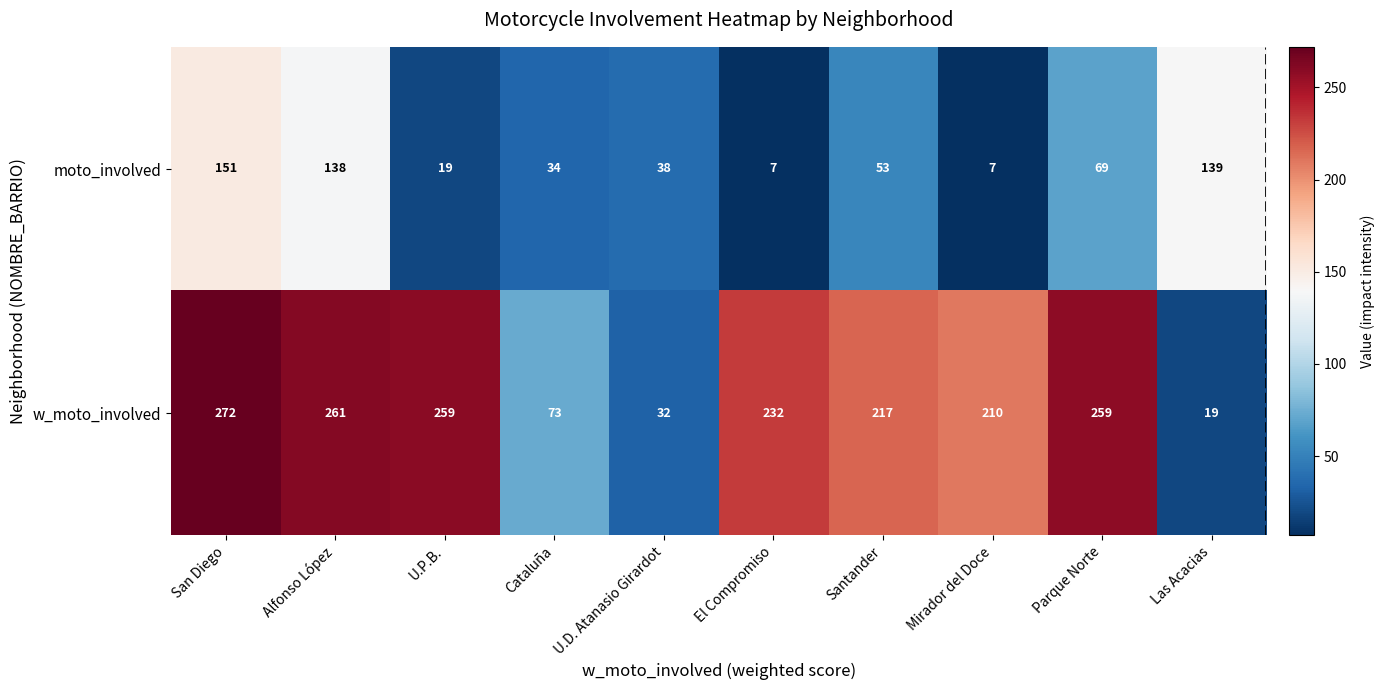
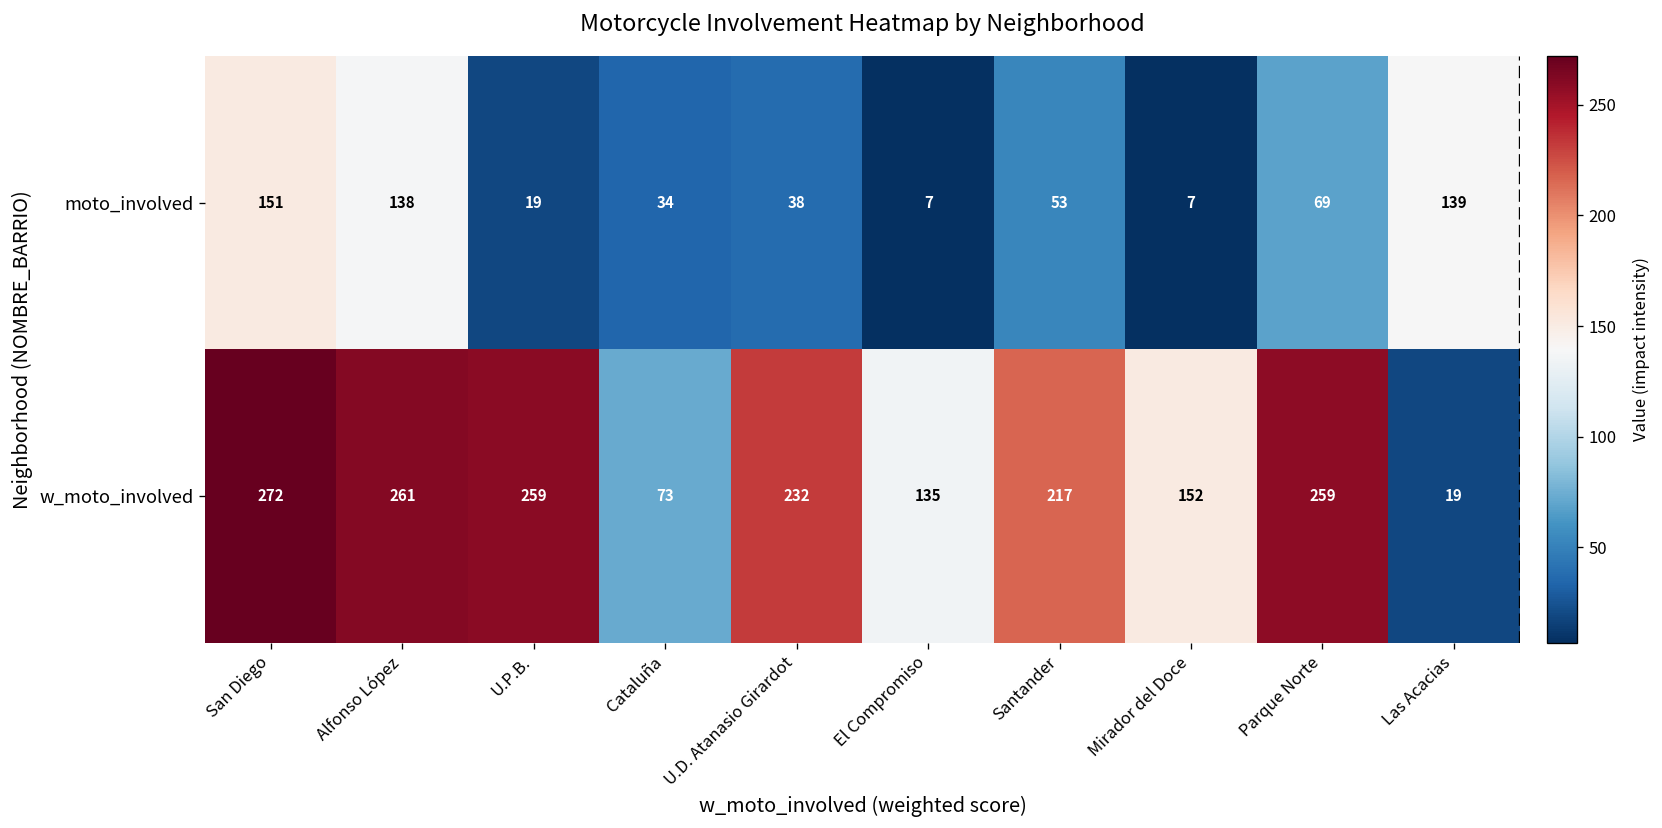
  {
    "moto_involved": {
      "San Diego": 151,
      "Alfonso López": 138,
      "U.P.B.": 19,
      "Cataluña": 34,
      "U.D. Atanasio Girardot": 38,
      "El Compromiso": 7,
      "Santander": 53,
      "Mirador del Doce": 7,
      "Parque Norte": 69,
      "Las Acacias": 139
    },
    "w_moto_involved": {
      "San Diego": 272,
      "Alfonso López": 261,
      "U.P.B.": 259,
      "Cataluña": 73,
-     "U.D. Atanasio Girardot": 32,
-     "El Compromiso": 232,
+     "U.D. Atanasio Girardot": 232,
+     "El Compromiso": 135,
      "Santander": 217,
-     "Mirador del Doce": 210,
+     "Mirador del Doce": 152,
      "Parque Norte": 259,
      "Las Acacias": 19
    }
  }
